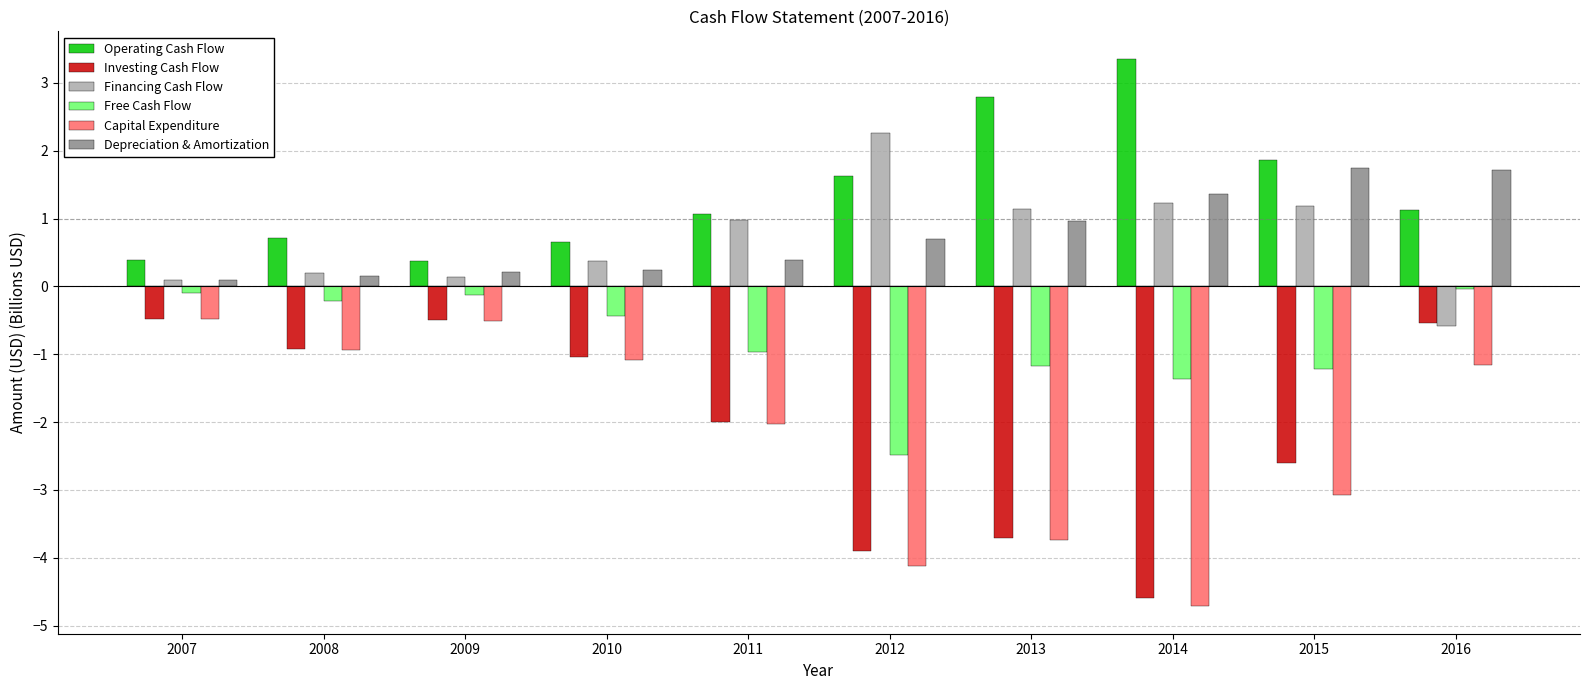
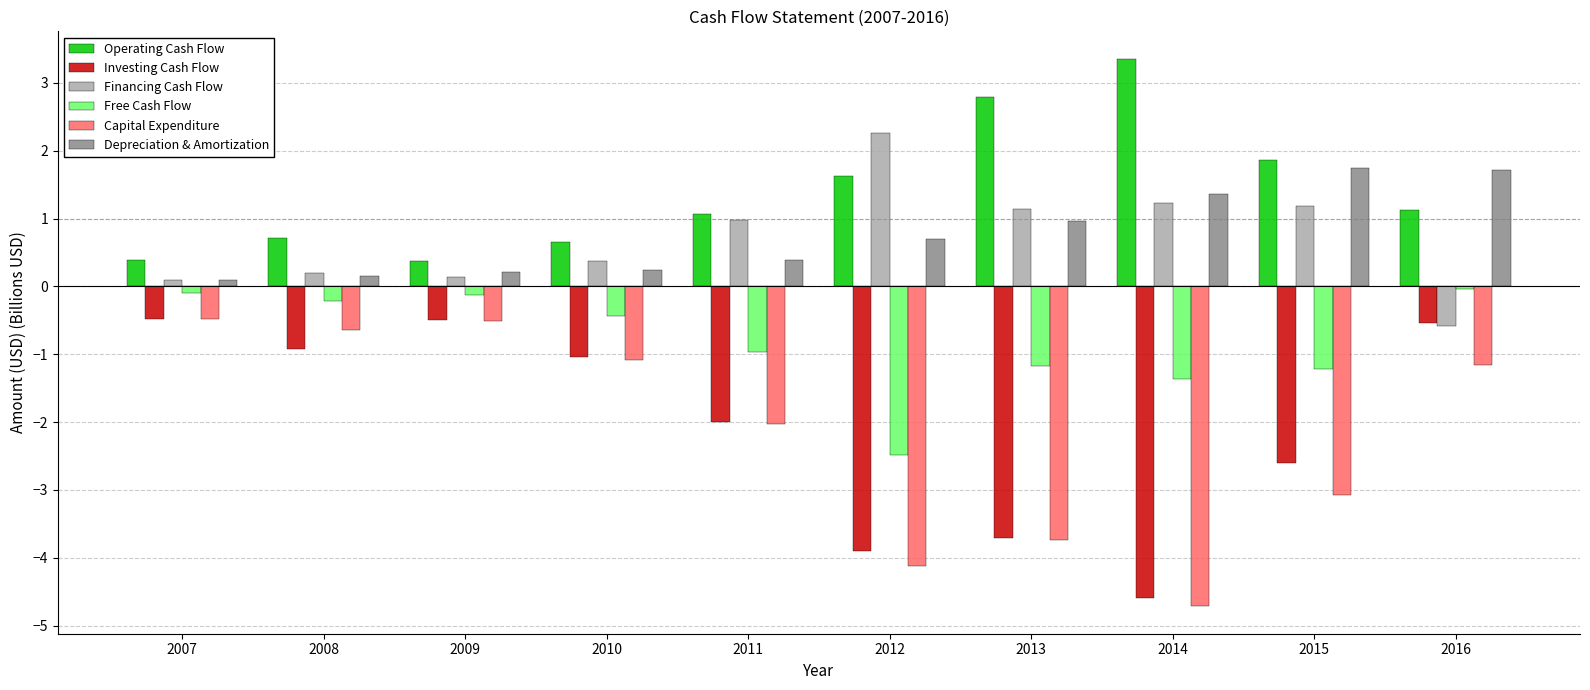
  {
    "Operating Cash Flow": {
      "2007": 0.4,
      "2008": 0.7,
      "2009": 0.4,
      "2010": 0.7,
      "2011": 1.1,
      "2012": 1.6,
      "2013": 2.8,
      "2014": 3.4,
      "2015": 1.9,
      "2016": 1.1
    },
    "Investing Cash Flow": {
      "2007": -0.5,
      "2008": -0.9,
      "2009": -0.5,
      "2010": -1.0,
      "2011": -2.0,
      "2012": -3.9,
      "2013": -3.7,
      "2014": -4.6,
      "2015": -2.6,
      "2016": -0.5
    },
    "Free Cash Flow": {
      "2007": -0.1,
      "2008": -0.2,
      "2009": -0.1,
      "2010": -0.4,
      "2011": -1.0,
      "2012": -2.5,
      "2013": -1.2,
      "2014": -1.4,
      "2015": -1.2,
      "2016": 0.0
    },
    "Capital Expenditure": {
      "2007": -0.5,
-     "2008": -0.9,
+     "2008": -0.6,
      "2009": -0.5,
      "2010": -1.1,
      "2011": -2.0,
      "2012": -4.1,
      "2013": -3.7,
      "2014": -4.7,
      "2015": -3.1,
      "2016": -1.2
    }
  }
